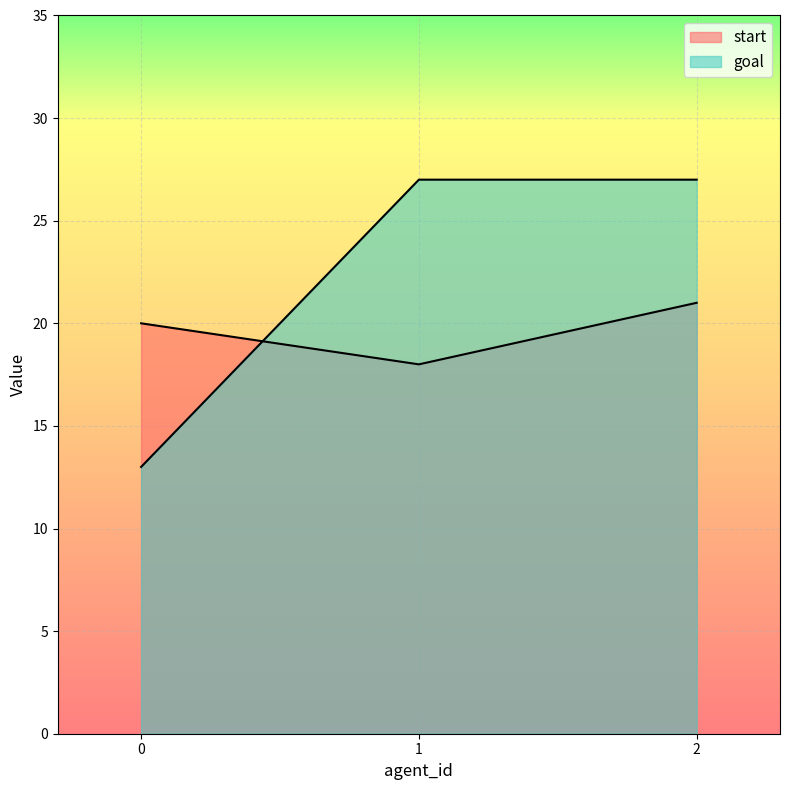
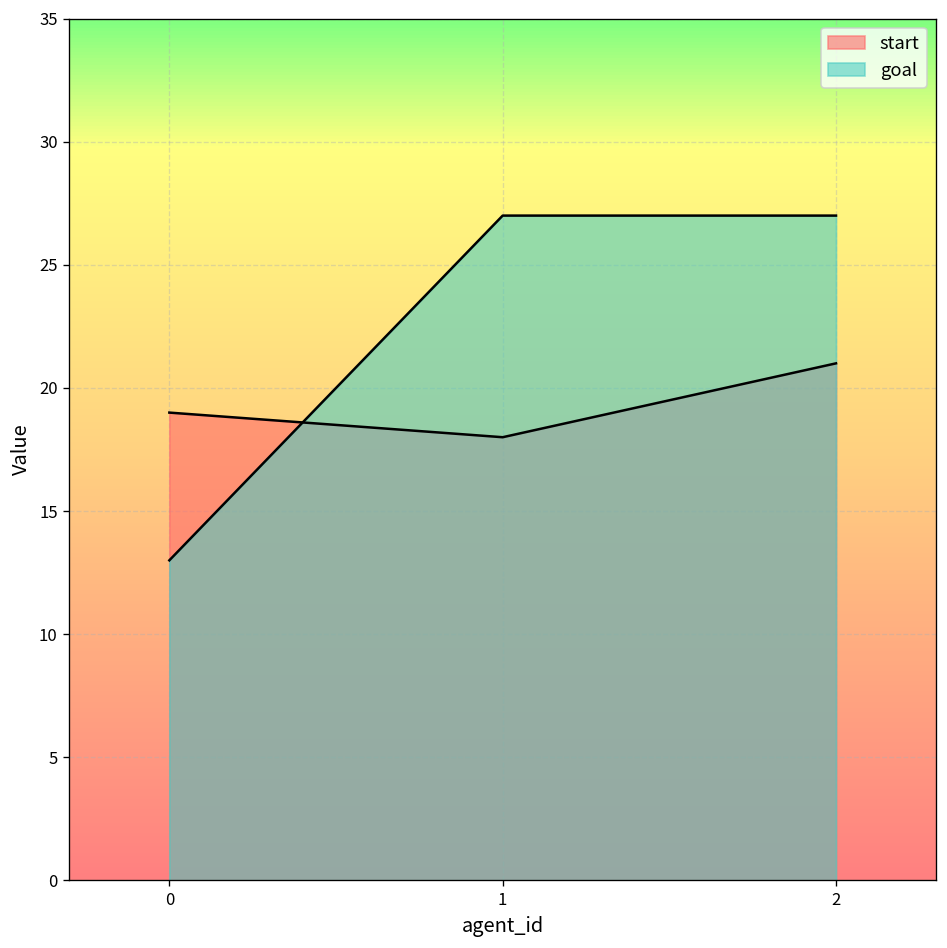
  {
    "start": {
-     "0": 20,
+     "0": 19,
      "1": 18,
      "2": 21
    },
    "goal": {
      "0": 13,
      "1": 27,
      "2": 27
    }
  }
